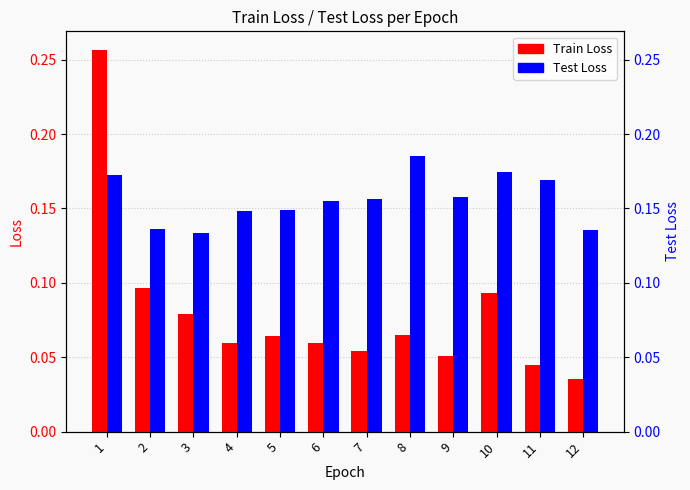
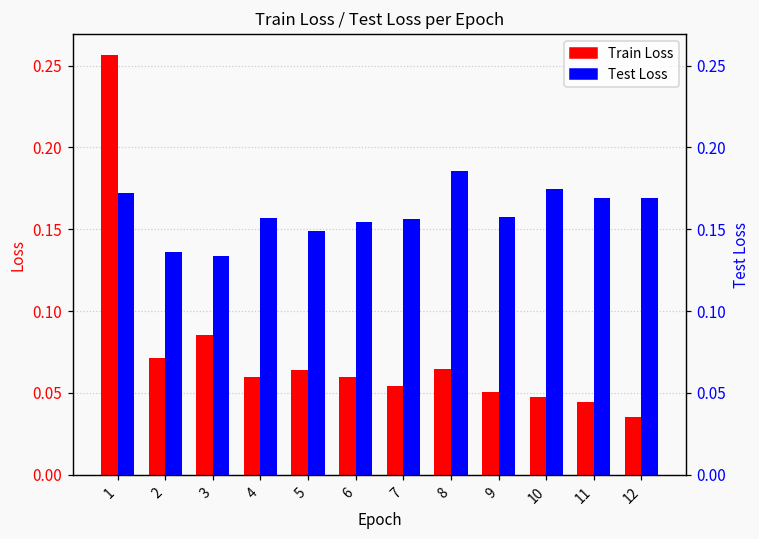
  {
    "Train Loss": {
      "1": 0.256,
-     "2": 0.097,
-     "3": 0.079,
+     "2": 0.071,
+     "3": 0.086,
      "4": 0.059,
      "5": 0.064,
      "6": 0.060,
      "7": 0.054,
      "8": 0.065,
      "9": 0.051,
-     "10": 0.093,
+     "10": 0.048,
      "11": 0.045,
      "12": 0.035
    },
    "Test Loss": {
      "1": 0.172,
      "2": 0.136,
      "3": 0.134,
-     "4": 0.148,
+     "4": 0.157,
      "5": 0.149,
      "6": 0.155,
      "7": 0.156,
      "8": 0.185,
      "9": 0.158,
      "10": 0.174,
      "11": 0.169,
-     "12": 0.136
+     "12": 0.169
    }
  }
